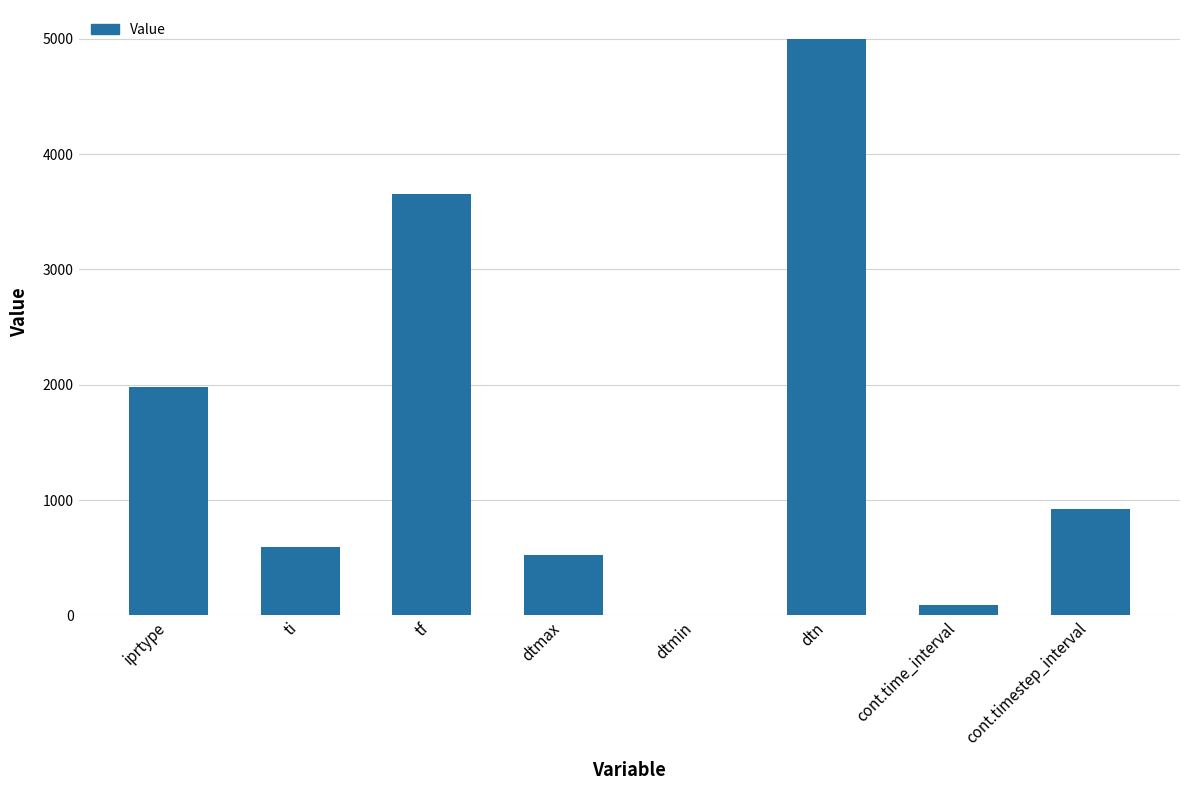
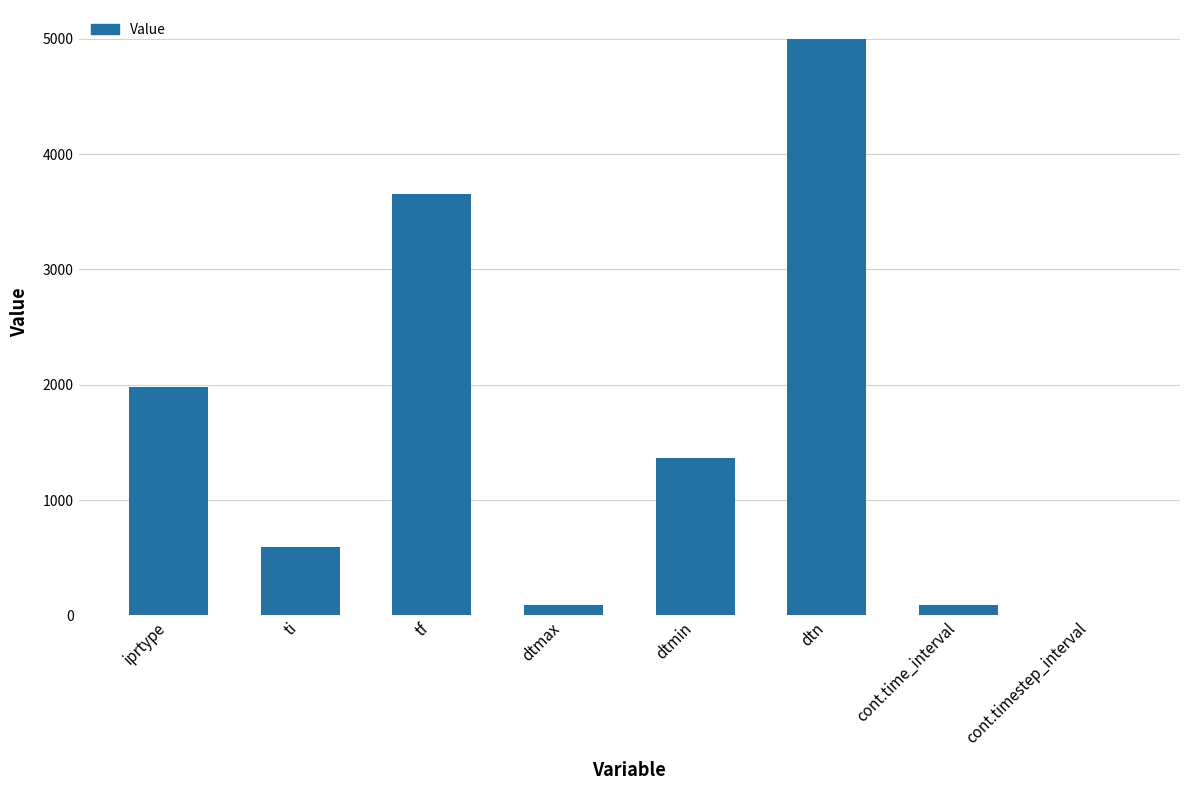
  {
    "iprtype": 1980,
    "ti": 600,
    "tf": 3650,
-   "dtmax": 530,
-   "dtmin": 0,
+   "dtmax": 90,
+   "dtmin": 1360,
    "dtn": 5000,
    "cont.time_interval": 90,
-   "cont.timestep_interval": 920
+   "cont.timestep_interval": 0
  }
